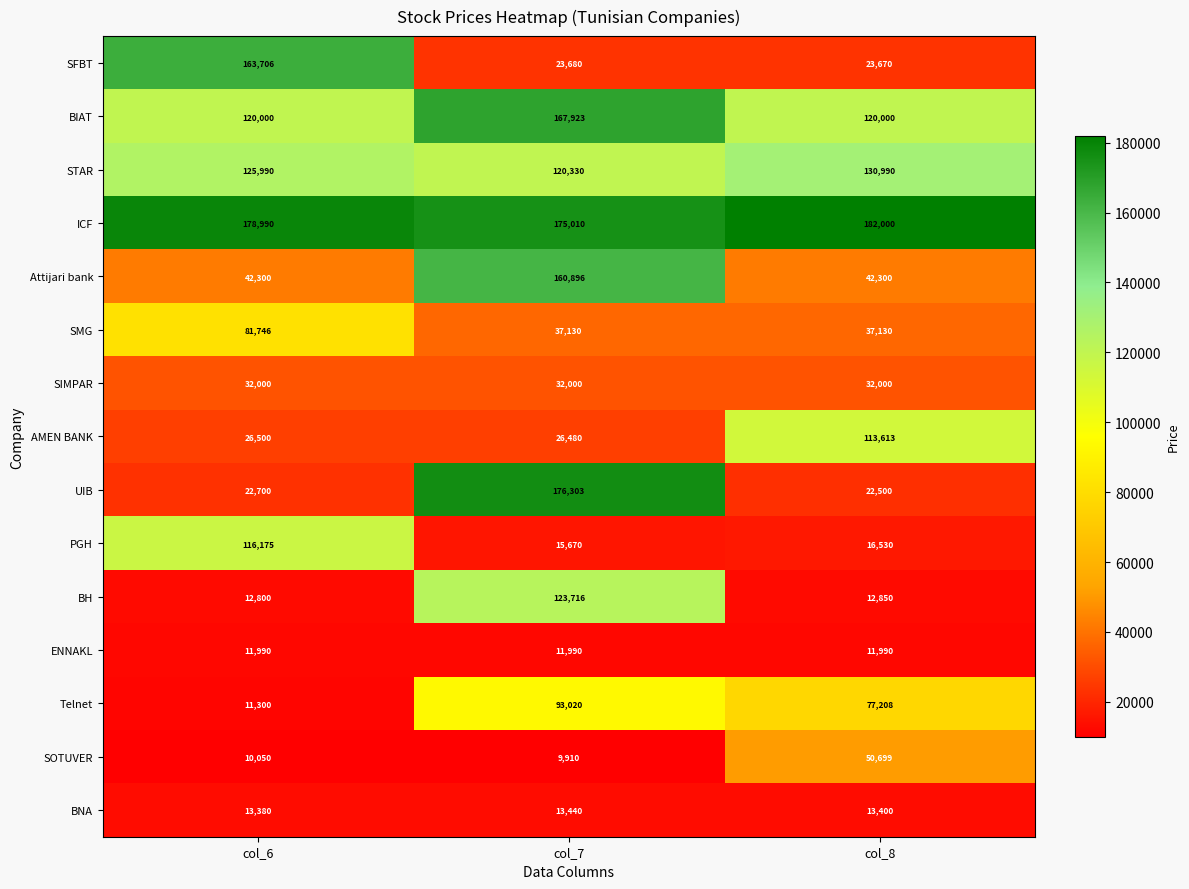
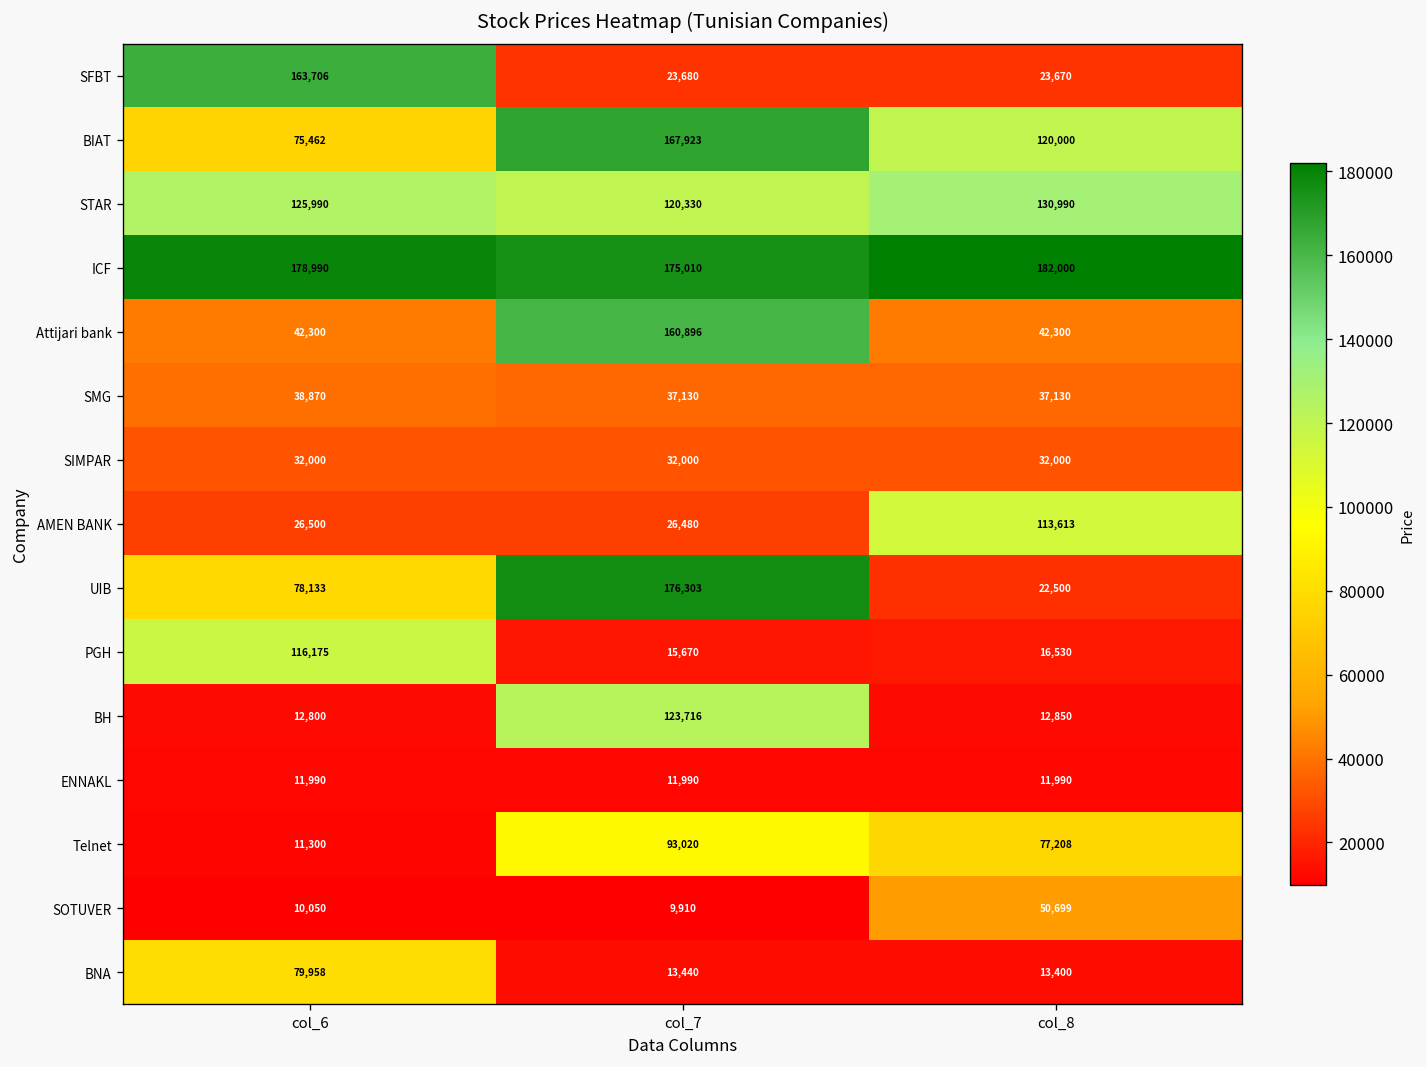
  {
    "SFBT": {
      "col_6": "163,706",
      "col_7": "23,680",
      "col_8": "23,670"
    },
    "BIAT": {
-     "col_6": "120,000",
+     "col_6": "75,462",
      "col_7": "167,923",
      "col_8": "120,000"
    },
    "STAR": {
      "col_6": "125,990",
      "col_7": "120,330",
      "col_8": "130,990"
    },
    "ICF": {
      "col_6": "178,990",
      "col_7": "175,010",
      "col_8": "182,000"
    },
    "Attijari bank": {
      "col_6": "42,300",
      "col_7": "160,896",
      "col_8": "42,300"
    },
    "SMG": {
-     "col_6": "81,746",
+     "col_6": "38,870",
      "col_7": "37,130",
      "col_8": "37,130"
    },
    "SIMPAR": {
      "col_6": "32,000",
      "col_7": "32,000",
      "col_8": "32,000"
    },
    "AMEN BANK": {
      "col_6": "26,500",
      "col_7": "26,480",
      "col_8": "113,613"
    },
    "UIB": {
-     "col_6": "22,700",
+     "col_6": "78,133",
      "col_7": "176,303",
      "col_8": "22,500"
    },
    "PGH": {
      "col_6": "116,175",
      "col_7": "15,670",
      "col_8": "16,530"
    },
    "BH": {
      "col_6": "12,800",
      "col_7": "123,716",
      "col_8": "12,850"
    },
    "ENNAKL": {
      "col_6": "11,990",
      "col_7": "11,990",
      "col_8": "11,990"
    },
    "Telnet": {
      "col_6": "11,300",
      "col_7": "93,020",
      "col_8": "77,208"
    },
    "SOTUVER": {
      "col_6": "10,050",
      "col_7": "9,910",
      "col_8": "50,699"
    },
    "BNA": {
-     "col_6": "13,380",
+     "col_6": "79,958",
      "col_7": "13,440",
      "col_8": "13,400"
    }
  }
